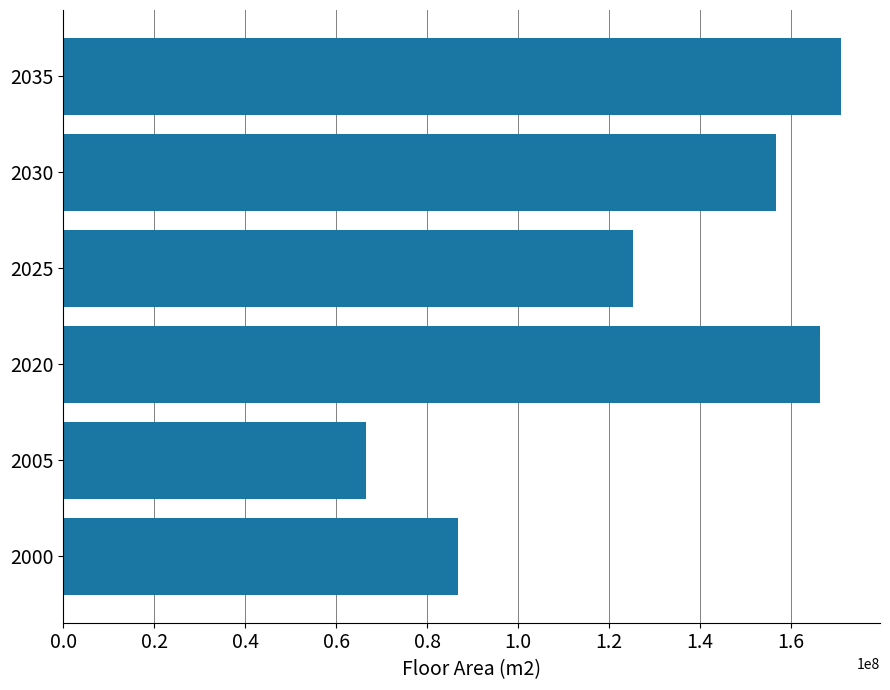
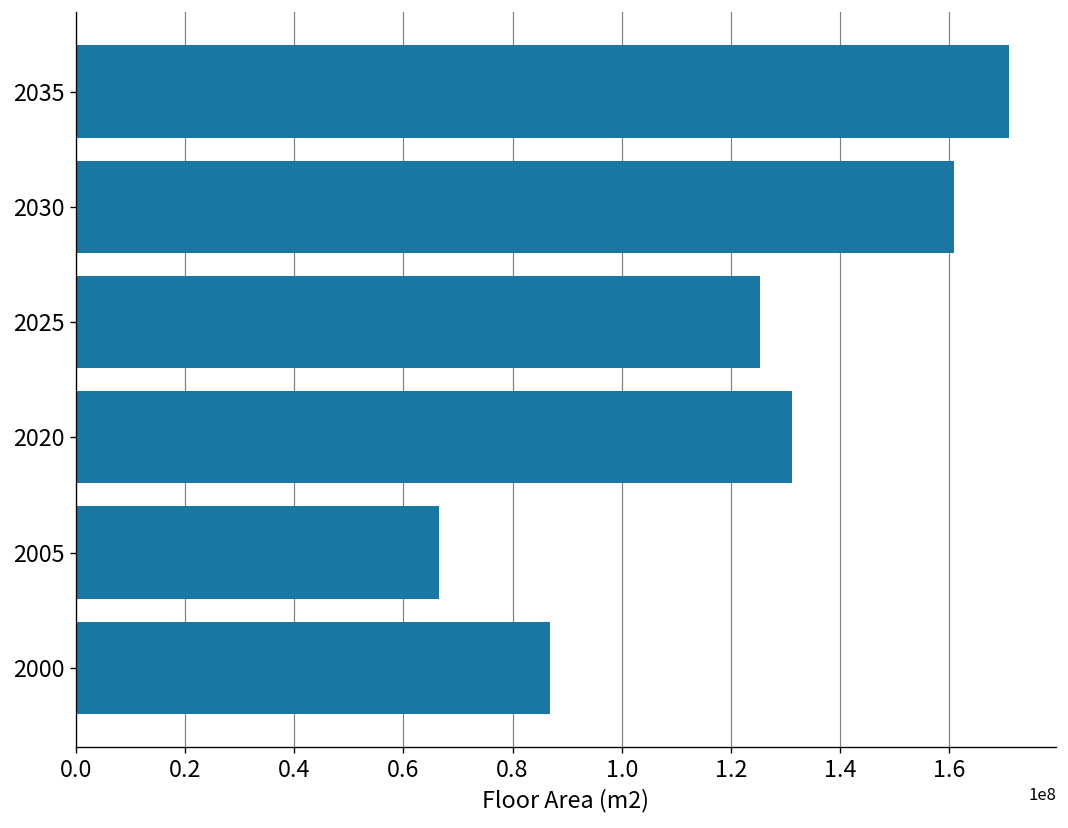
  {
    "2035": 171000000,
-   "2030": 157000000,
+   "2030": 161000000,
    "2025": 125000000,
-   "2020": 166000000,
+   "2020": 131000000,
    "2005": 67000000,
    "2000": 87000000
  }
